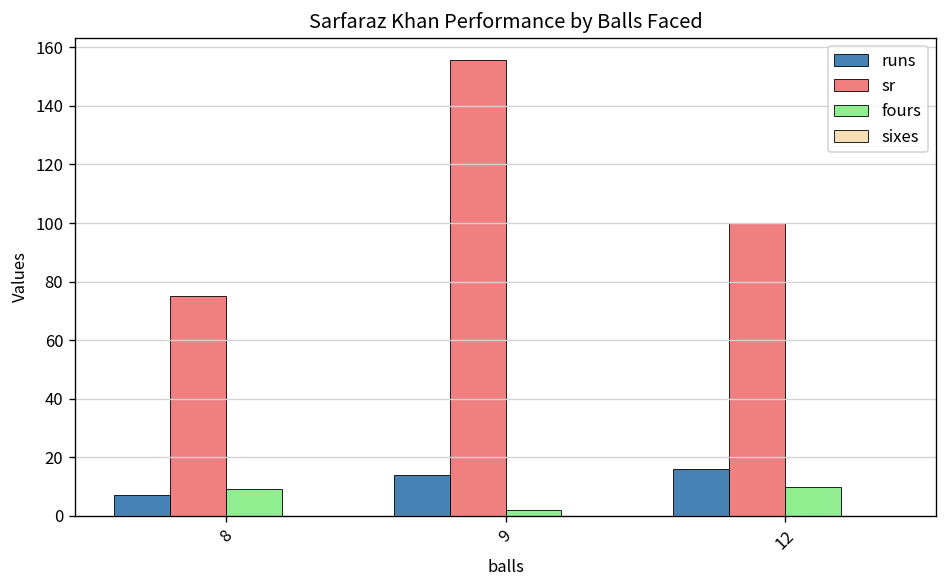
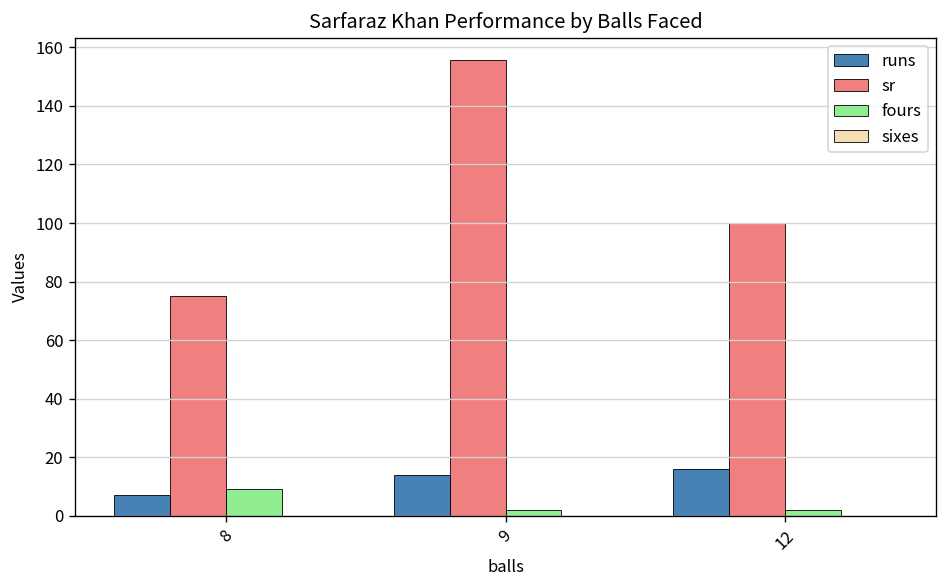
  {
    "runs": {
      "8": 7,
      "9": 14,
      "12": 16
    },
    "sr": {
      "8": 75,
      "9": 156,
      "12": 100
    },
    "fours": {
      "8": 9,
      "9": 2,
-     "12": 10
+     "12": 2
    },
    "sixes": {
      "8": 0,
      "9": 0,
      "12": 0
    }
  }
